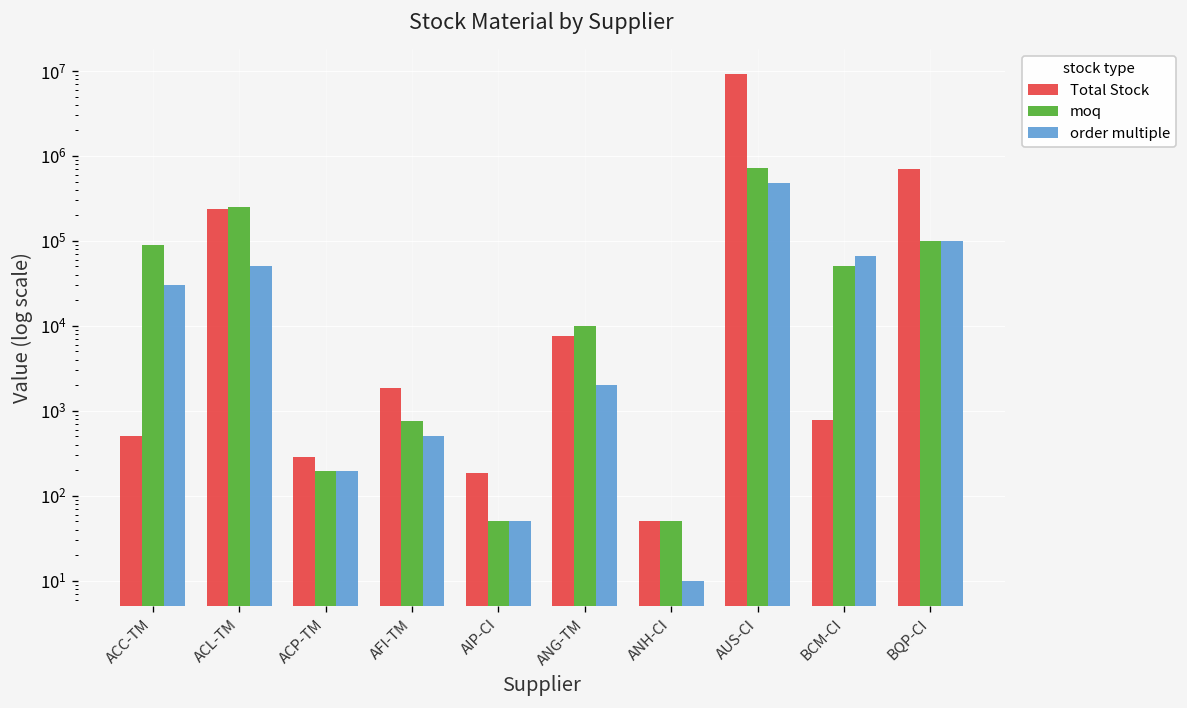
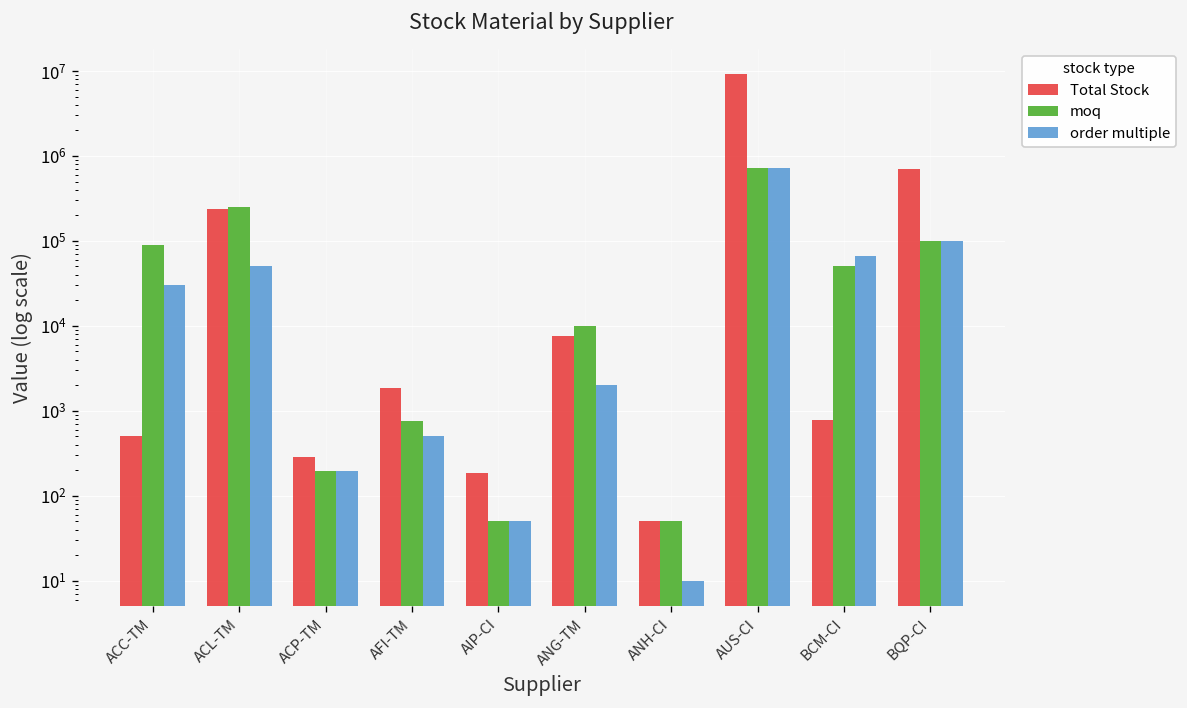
  {
    "Total Stock": {
      "ACC-TM": 500,
      "ACL-TM": 240000,
      "ACP-TM": 280,
      "AFI-TM": 1800,
      "AIP-CI": 190,
      "ANG-TM": 8000,
      "ANH-CI": 50,
      "AUS-CI": 9000000,
      "BCM-CI": 800,
      "BQP-CI": 700000
    },
    "moq": {
      "ACC-TM": 90000,
      "ACL-TM": 250000,
      "ACP-TM": 200,
      "AFI-TM": 800,
      "AIP-CI": 50,
      "ANG-TM": 10000,
      "ANH-CI": 50,
      "AUS-CI": 700000,
      "BCM-CI": 50000,
      "BQP-CI": 100000
    },
    "order multiple": {
      "ACC-TM": 30000,
      "ACL-TM": 50000,
      "ACP-TM": 200,
      "AFI-TM": 500,
      "AIP-CI": 50,
      "ANG-TM": 2000,
      "ANH-CI": 10,
-     "AUS-CI": 500000,
+     "AUS-CI": 700000,
      "BCM-CI": 70000,
      "BQP-CI": 100000
    }
  }
